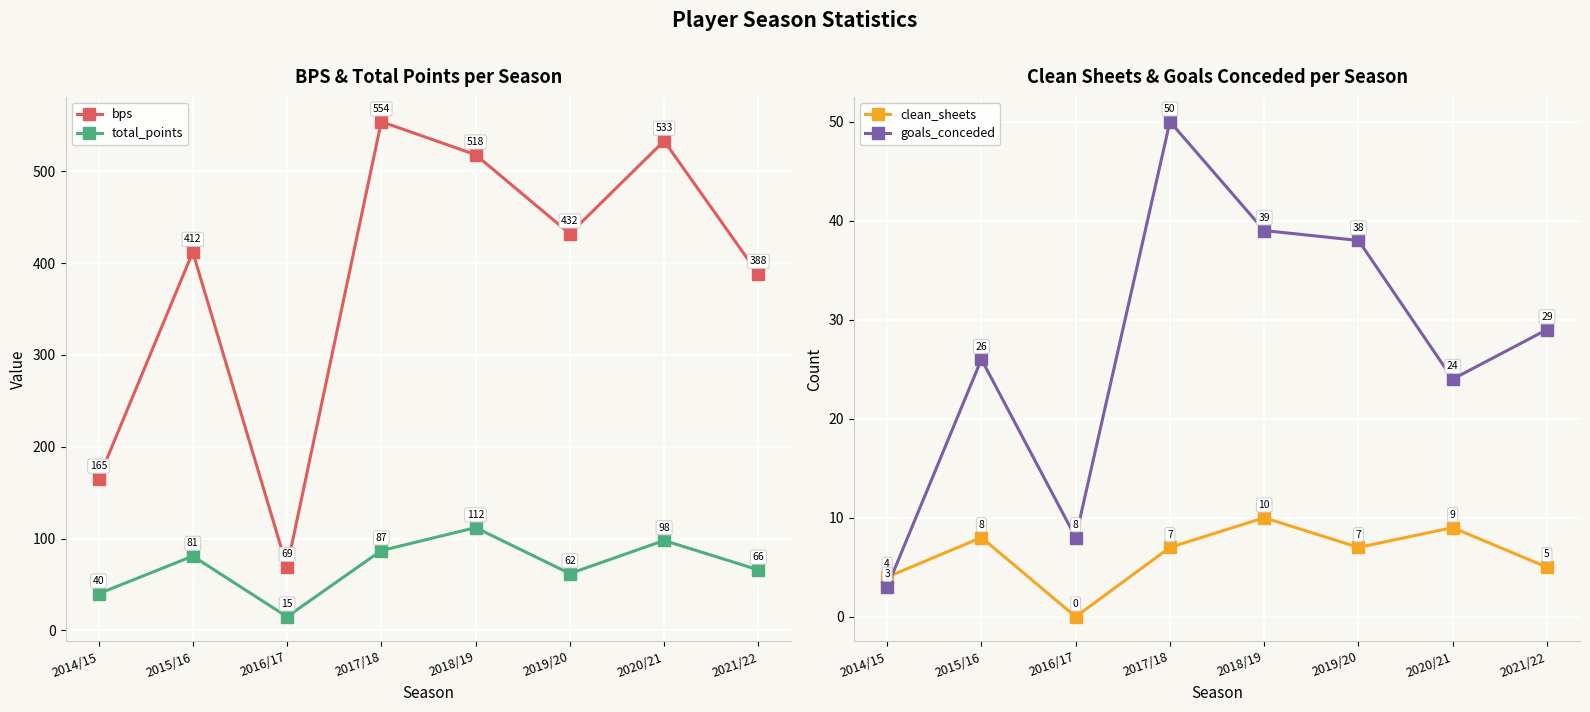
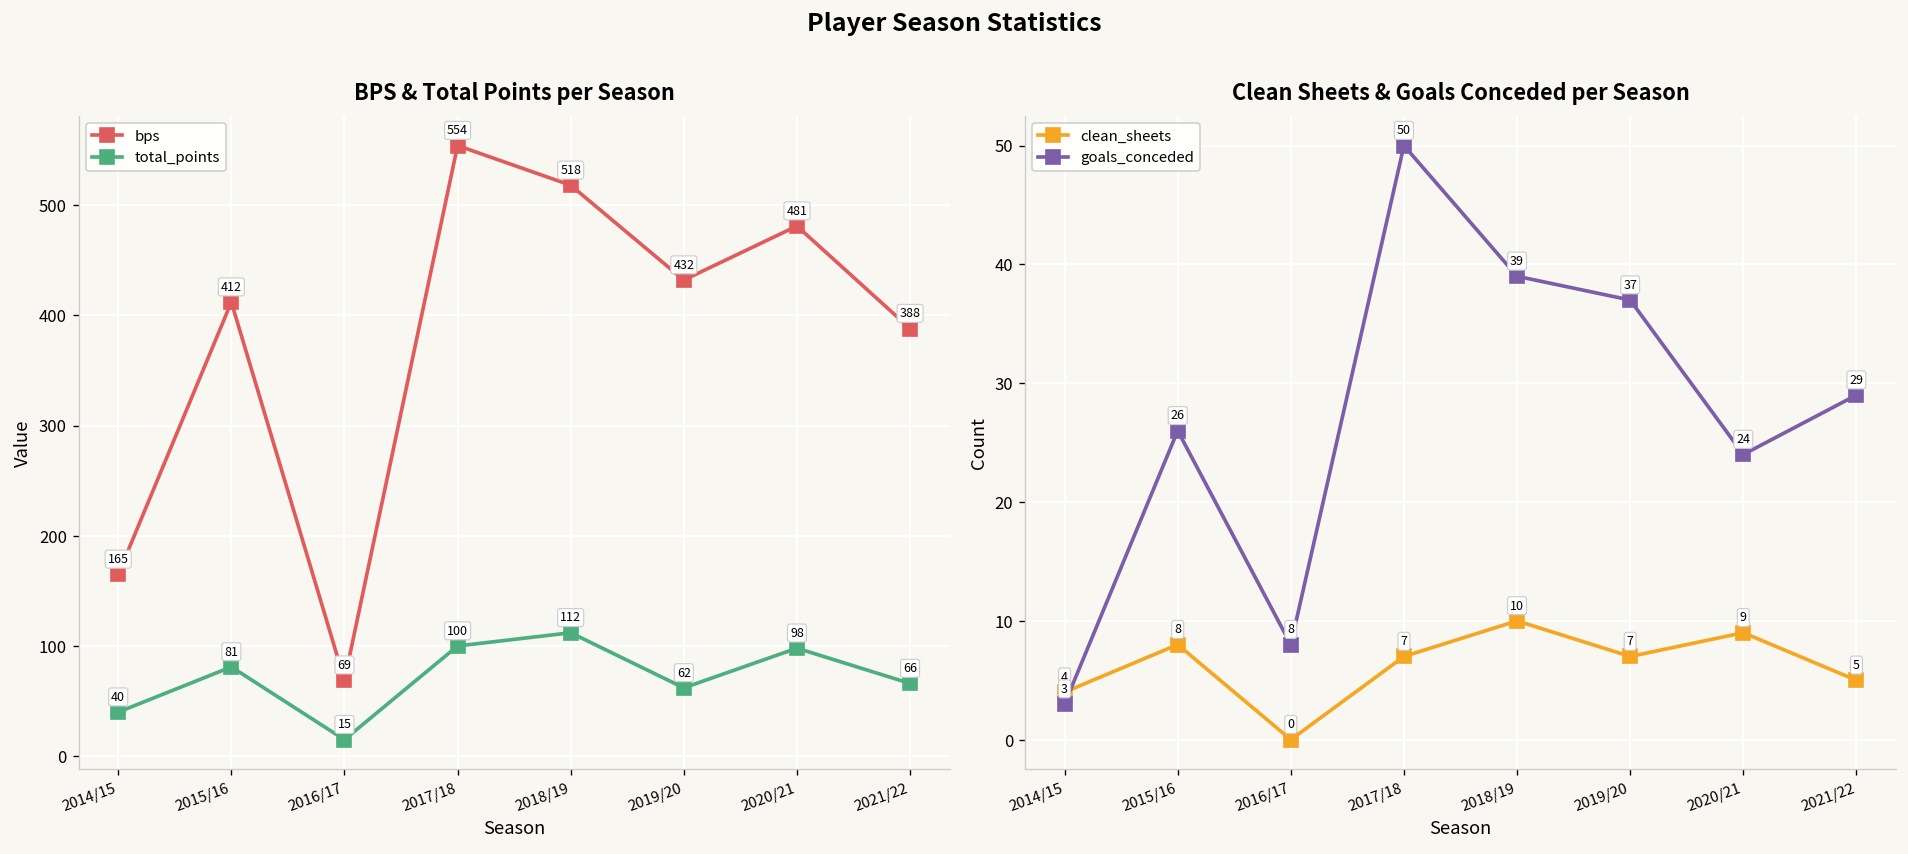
  {
    "BPS & Total Points per Season": {
      "bps": {
-       "2020/21": 533
+       "2020/21": 481
      },
      "total_points": {
-       "2017/18": 87
+       "2017/18": 100
      }
    },
    "Clean Sheets & Goals Conceded per Season": {
      "goals_conceded": {
-       "2019/20": 38
+       "2019/20": 37
      }
    }
  }
